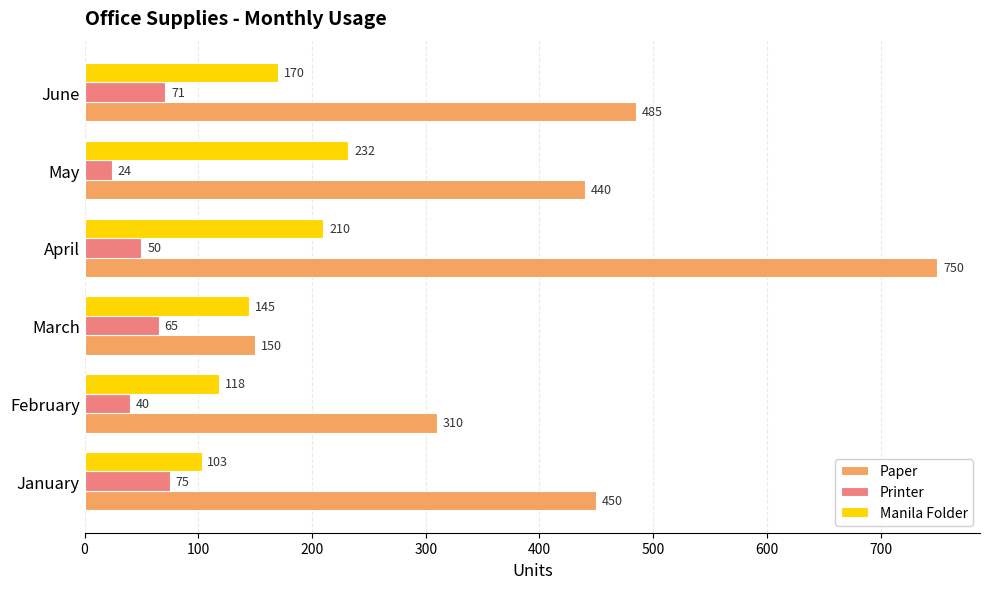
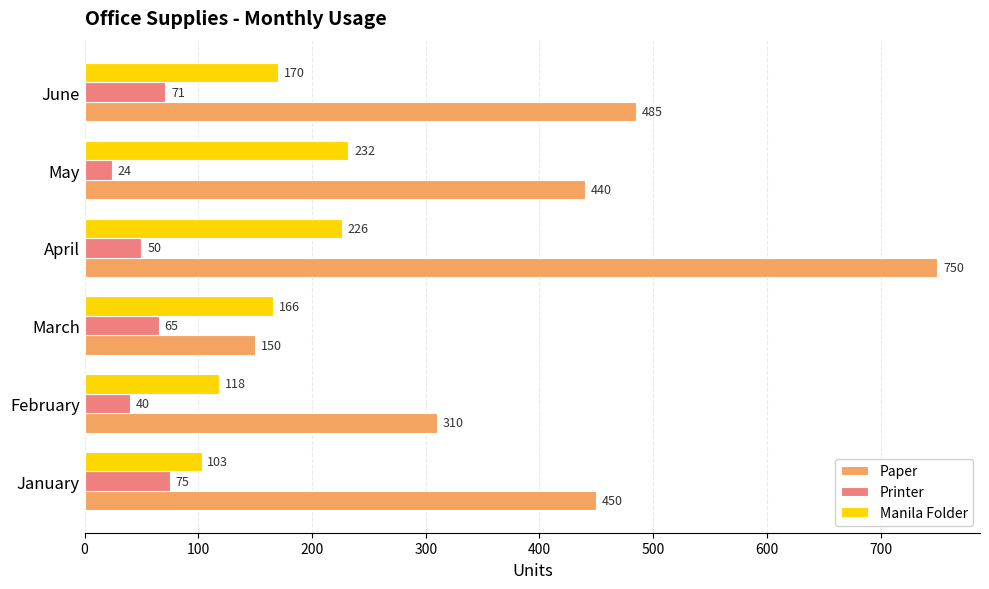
  {
    "Manila Folder": {
      "June": 170,
      "May": 232,
-     "April": 210,
-     "March": 145,
+     "April": 226,
+     "March": 166,
      "February": 118,
      "January": 103
    }
  }
